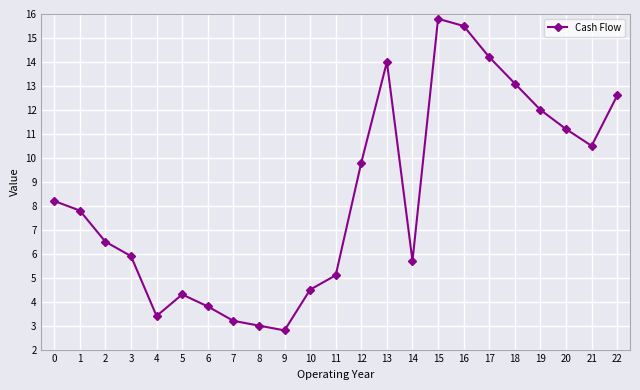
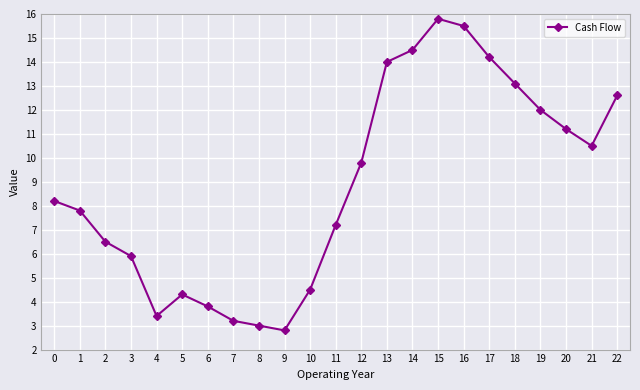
  {
    "0": 8.2,
    "1": 7.8,
    "2": 6.5,
    "3": 5.9,
    "4": 3.4,
    "5": 4.3,
    "6": 3.8,
    "7": 3.2,
    "8": 3.0,
    "9": 2.8,
    "10": 4.5,
-   "11": 5.1,
+   "11": 7.2,
    "12": 9.8,
    "13": 14.0,
-   "14": 5.7,
+   "14": 14.5,
    "15": 15.8,
    "16": 15.5,
    "17": 14.2,
    "18": 13.1,
    "19": 12.0,
    "20": 11.2,
    "21": 10.5,
    "22": 12.6
  }
